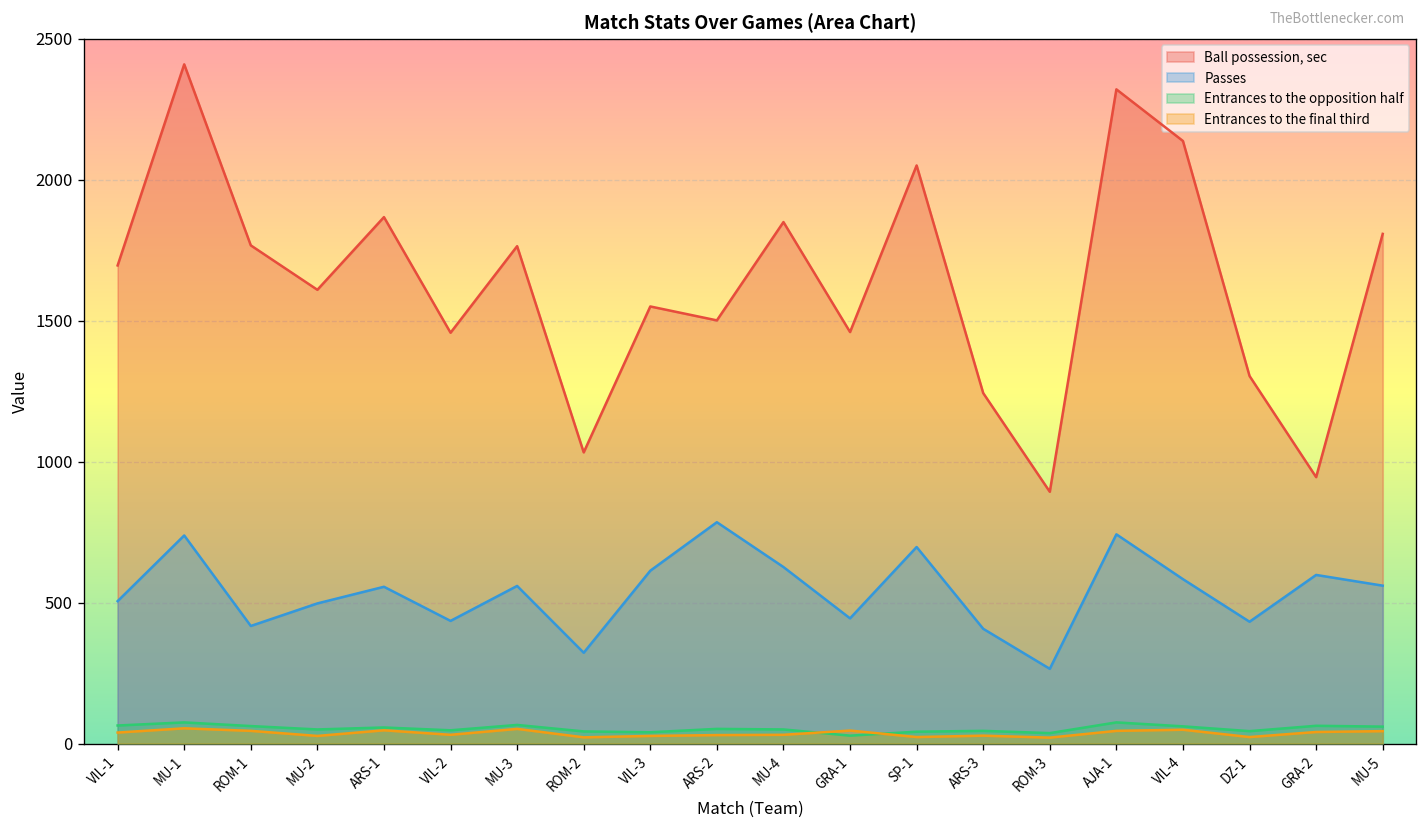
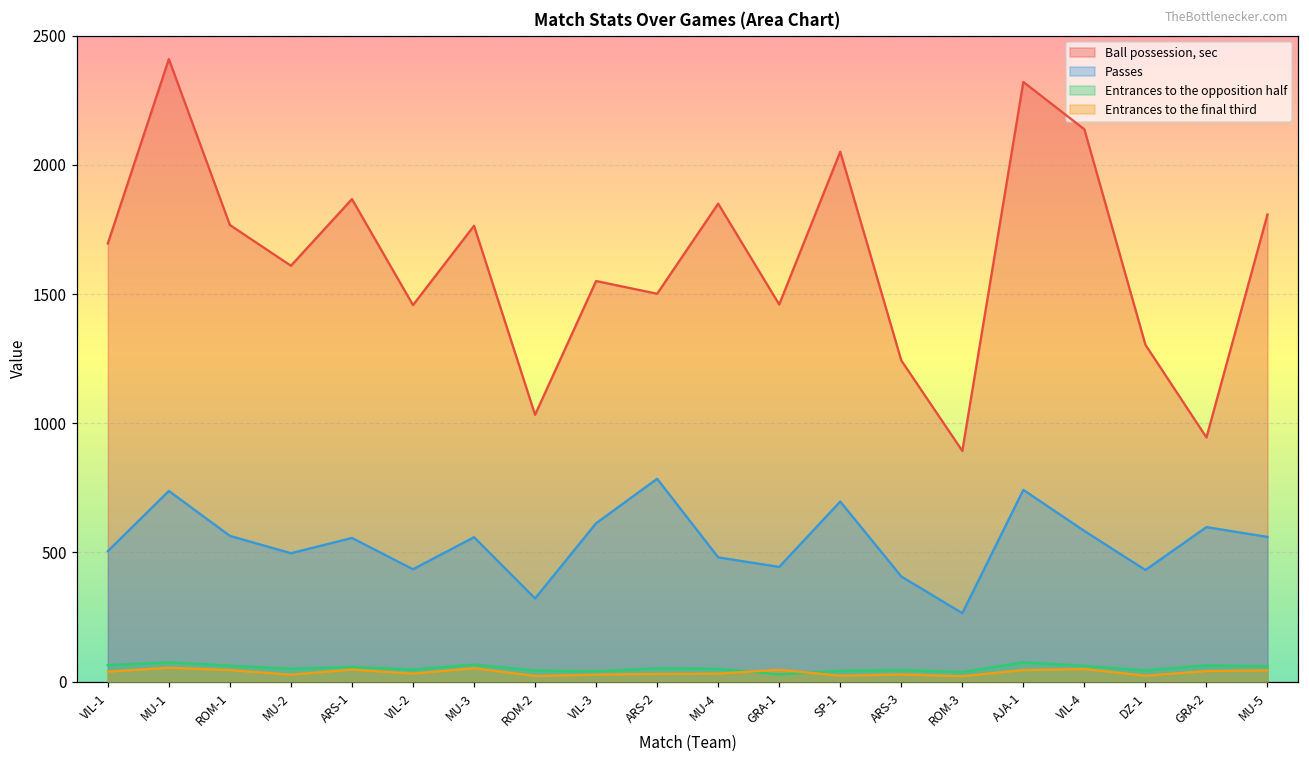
  {
    "Passes": {
      "VIL-1": 510,
      "MU-1": 740,
-     "ROM-1": 420,
+     "ROM-1": 560,
      "MU-2": 500,
      "ARS-1": 560,
      "VIL-2": 440,
      "MU-3": 560,
      "ROM-2": 320,
      "VIL-3": 610,
      "ARS-2": 790,
-     "MU-4": 630,
+     "MU-4": 480,
      "GRA-1": 440,
      "SP-1": 700,
      "ARS-3": 410,
      "ROM-3": 270,
      "AJA-1": 740,
      "VIL-4": 580,
      "DZ-1": 430,
      "GRA-2": 600,
      "MU-5": 560
    },
    "Entrances to the opposition half": {
      "VIL-1": 60,
      "MU-1": 80,
      "ROM-1": 60,
      "MU-2": 50,
      "VIL-2": 50,
      "MU-3": 70,
      "ROM-2": 40,
      "VIL-3": 40,
      "ARS-2": 50,
      "MU-4": 50,
      "GRA-1": 30,
      "SP-1": 40,
      "ARS-3": 50,
      "ROM-3": 40,
      "AJA-1": 80,
      "VIL-4": 60,
      "DZ-1": 40,
      "GRA-2": 60,
      "MU-5": 60
    }
  }
